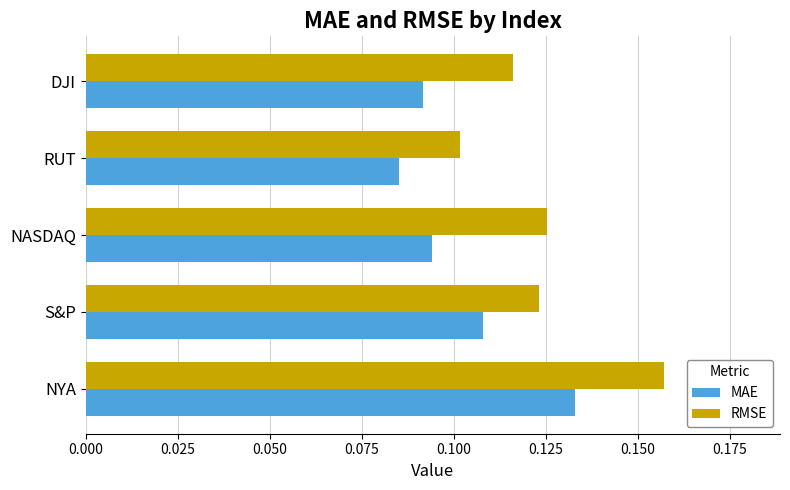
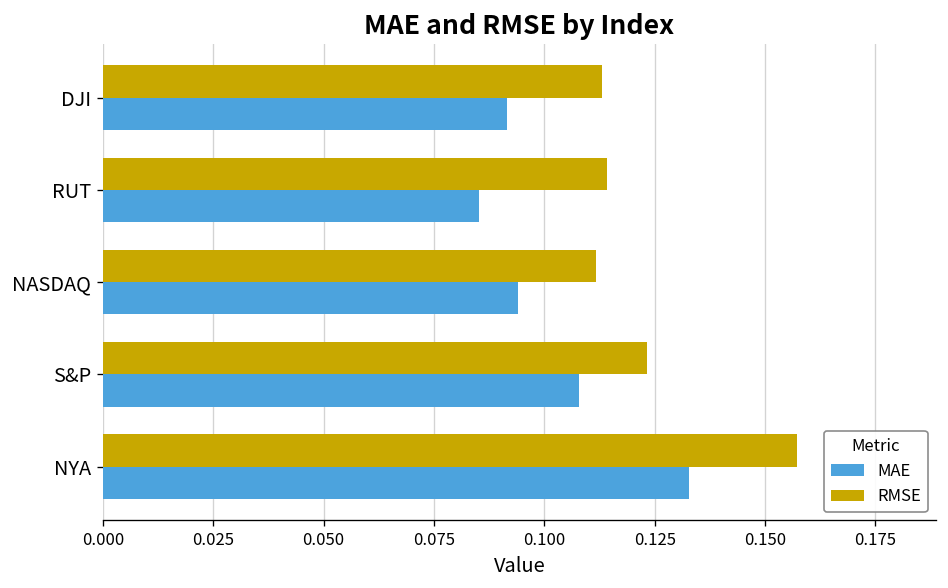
  {
    "MAE": {
      "DJI": 0.092,
      "RUT": 0.085,
      "NASDAQ": 0.094,
      "S&P": 0.108,
      "NYA": 0.133
    },
    "RMSE": {
-     "DJI": 0.116,
-     "RUT": 0.102,
-     "NASDAQ": 0.125,
+     "DJI": 0.113,
+     "RUT": 0.114,
+     "NASDAQ": 0.112,
      "S&P": 0.123,
      "NYA": 0.157
    }
  }
